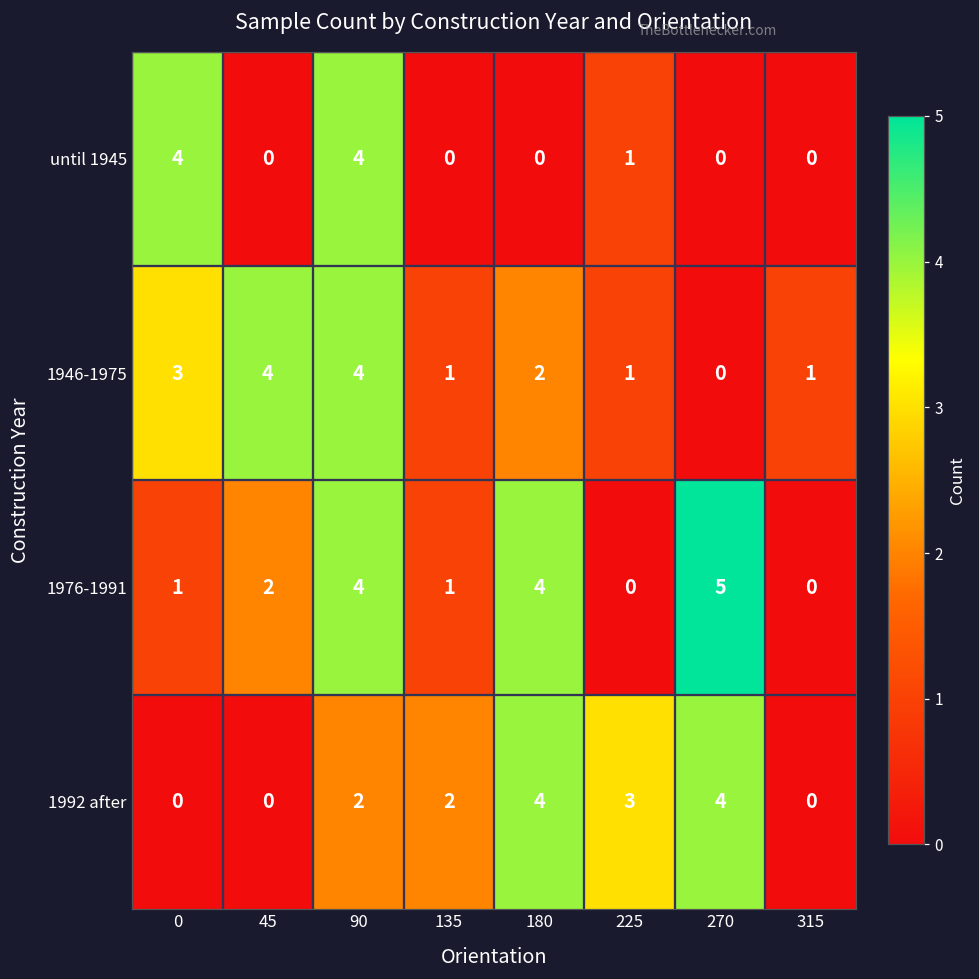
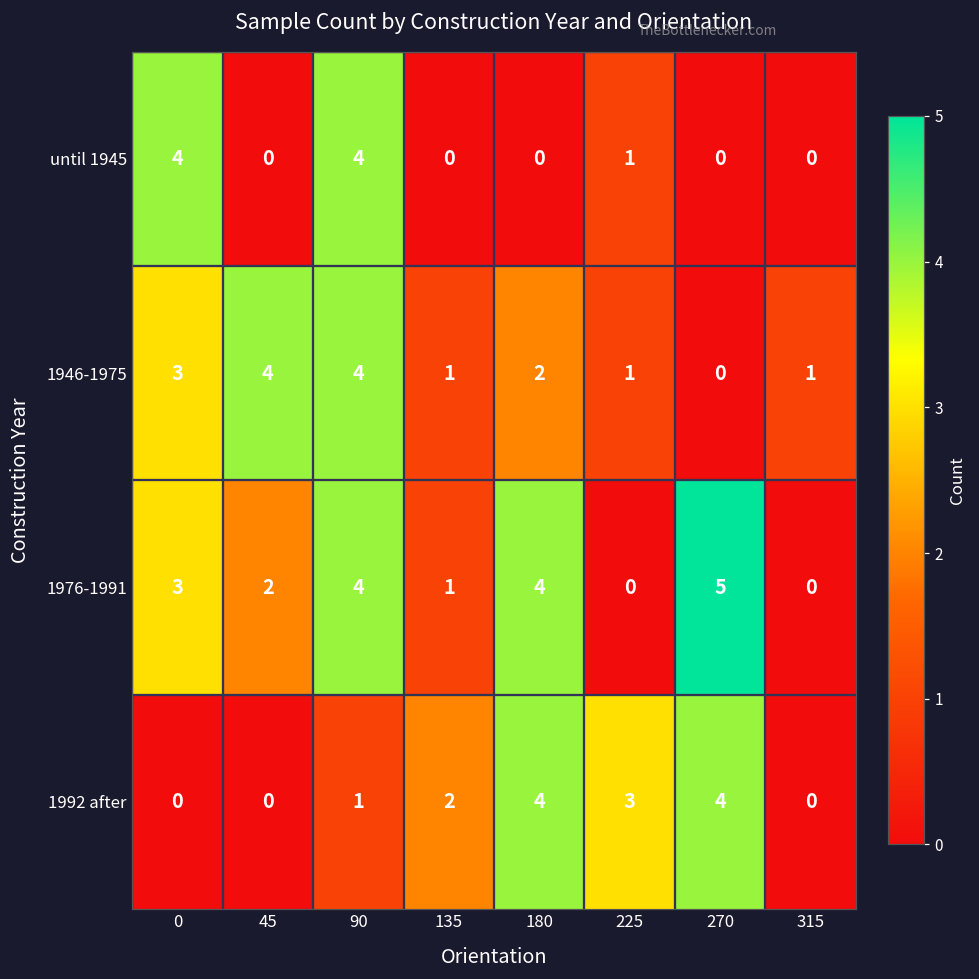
  {
    "until 1945": {
      "0": 4,
      "45": 0,
      "90": 4,
      "135": 0,
      "180": 0,
      "225": 1,
      "270": 0,
      "315": 0
    },
    "1946-1975": {
      "0": 3,
      "45": 4,
      "90": 4,
      "135": 1,
      "180": 2,
      "225": 1,
      "270": 0,
      "315": 1
    },
    "1976-1991": {
-     "0": 1,
+     "0": 3,
      "45": 2,
      "90": 4,
      "135": 1,
      "180": 4,
      "225": 0,
      "270": 5,
      "315": 0
    },
    "1992 after": {
      "0": 0,
      "45": 0,
-     "90": 2,
+     "90": 1,
      "135": 2,
      "180": 4,
      "225": 3,
      "270": 4,
      "315": 0
    }
  }
